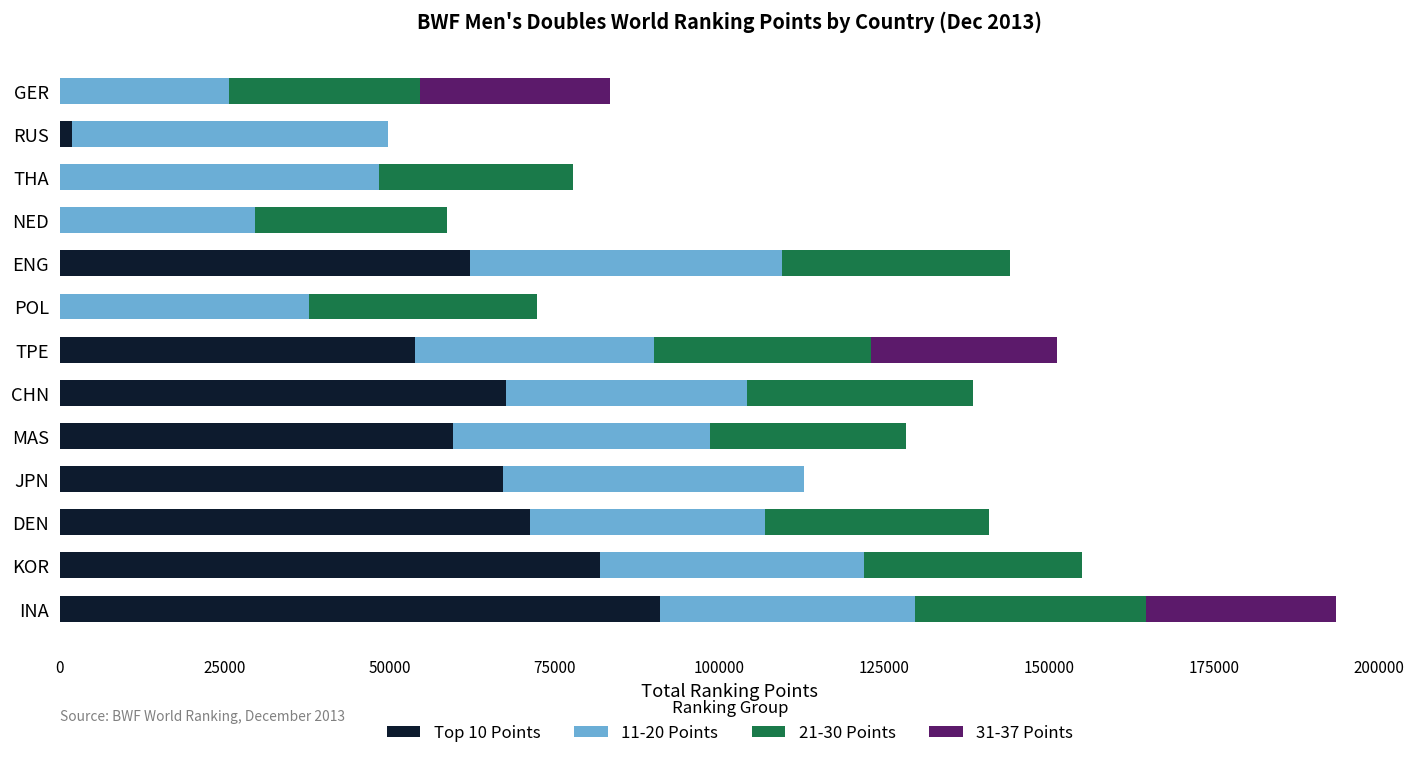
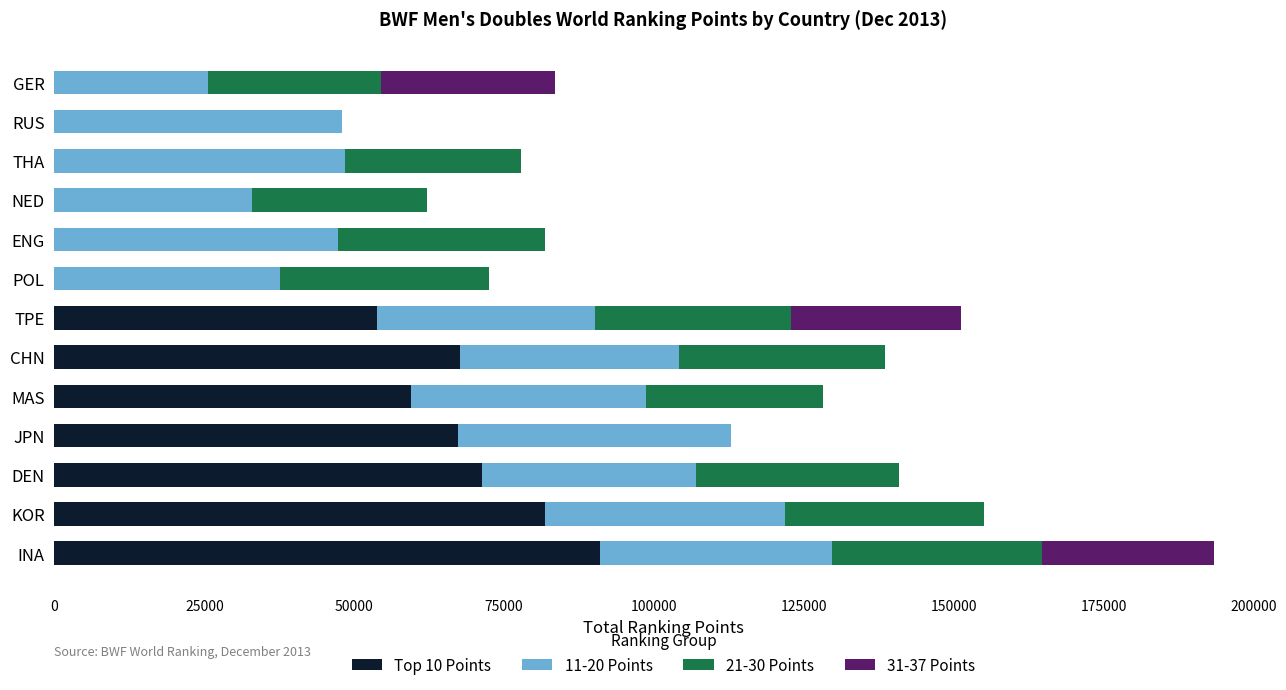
  {
    "Top 10 Points": {
      "GER": 0,
-     "RUS": 2000,
+     "RUS": 0,
      "THA": 0,
      "NED": 0,
-     "ENG": 62000,
+     "ENG": 0,
      "POL": 0,
      "TPE": 54000,
      "CHN": 68000,
      "MAS": 60000,
      "JPN": 67000,
      "DEN": 71000,
      "KOR": 82000,
      "INA": 91000
    },
    "11-20 Points": {
      "GER": 26000,
      "RUS": 48000,
      "THA": 48000,
-     "NED": 30000,
+     "NED": 33000,
      "ENG": 47000,
      "POL": 38000,
      "TPE": 36000,
      "CHN": 37000,
      "MAS": 39000,
      "JPN": 46000,
      "DEN": 36000,
      "KOR": 40000,
      "INA": 39000
    },
    "21-30 Points": {
      "GER": 29000,
      "RUS": 0,
      "THA": 29000,
      "NED": 29000,
      "ENG": 35000,
      "POL": 35000,
      "TPE": 33000,
      "CHN": 34000,
      "MAS": 30000,
      "JPN": 0,
      "DEN": 34000,
      "KOR": 33000,
      "INA": 35000
    },
    "31-37 Points": {
      "GER": 29000,
      "RUS": 0,
      "THA": 0,
      "NED": 0,
      "ENG": 0,
      "POL": 0,
      "TPE": 28000,
      "CHN": 0,
      "MAS": 0,
      "JPN": 0,
      "DEN": 0,
      "KOR": 0,
      "INA": 29000
    }
  }
